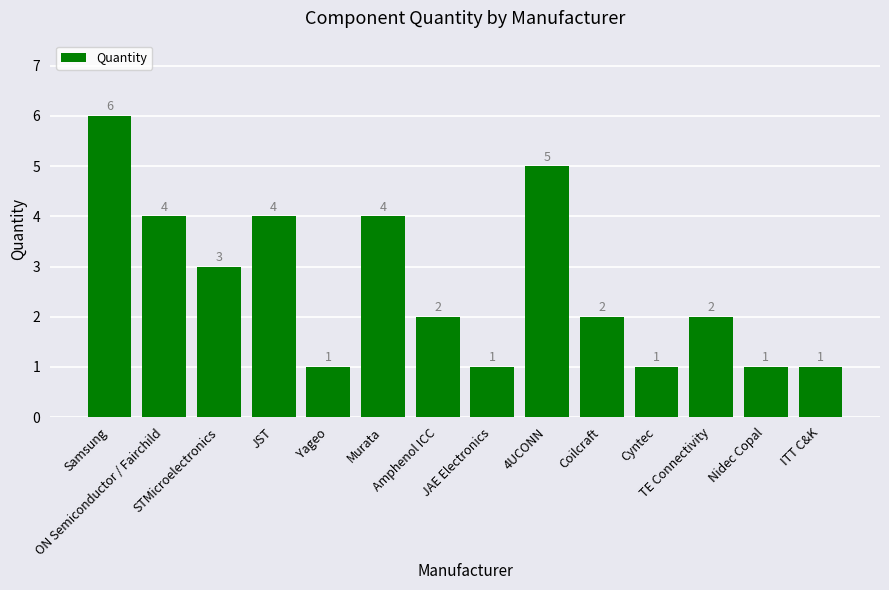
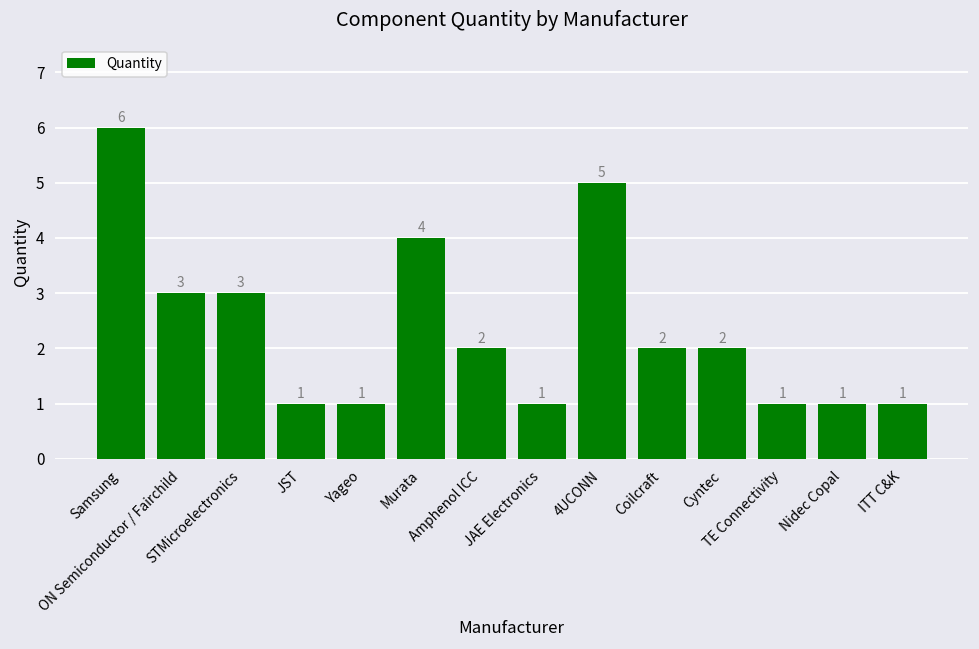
  {
    "Samsung": 6,
-   "ON Semiconductor / Fairchild": 4,
+   "ON Semiconductor / Fairchild": 3,
    "STMicroelectronics": 3,
-   "JST": 4,
+   "JST": 1,
    "Yageo": 1,
    "Murata": 4,
    "Amphenol ICC": 2,
    "JAE Electronics": 1,
    "4UCONN": 5,
    "Coilcraft": 2,
-   "Cyntec": 1,
-   "TE Connectivity": 2,
+   "Cyntec": 2,
+   "TE Connectivity": 1,
    "Nidec Copal": 1,
    "ITT C&K": 1
  }
